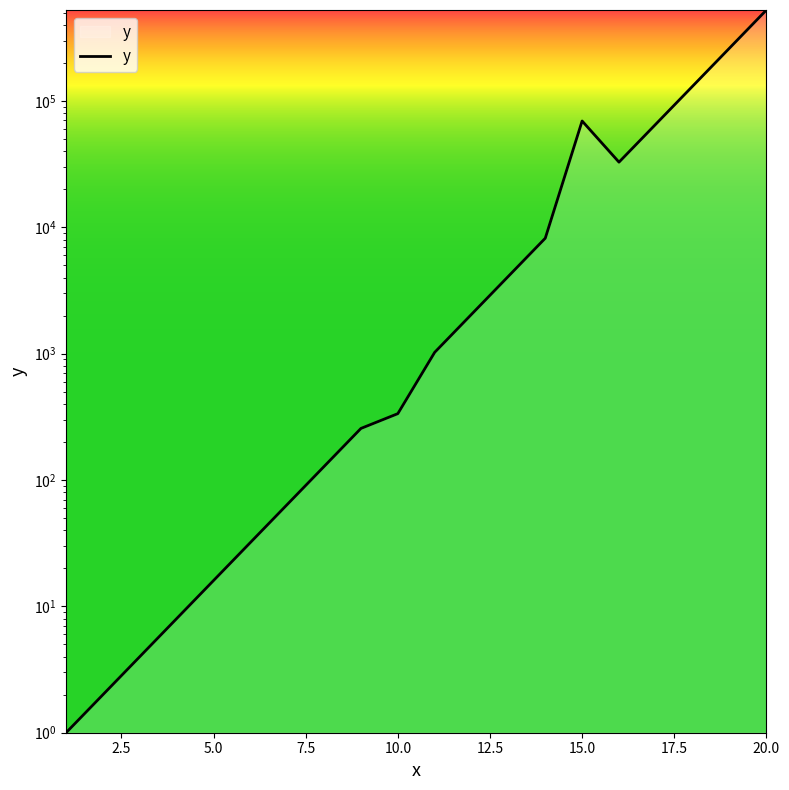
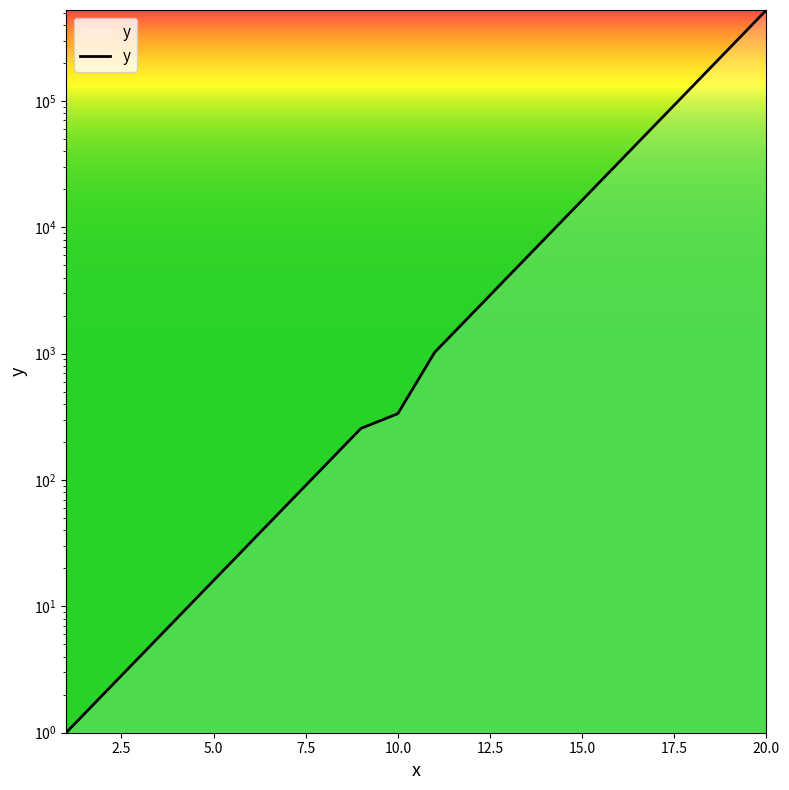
  {
    "5.0": 16,
    "10.0": 340,
-   "15.0": 70000,
+   "15.0": 16000,
    "20.0": 520000
  }
